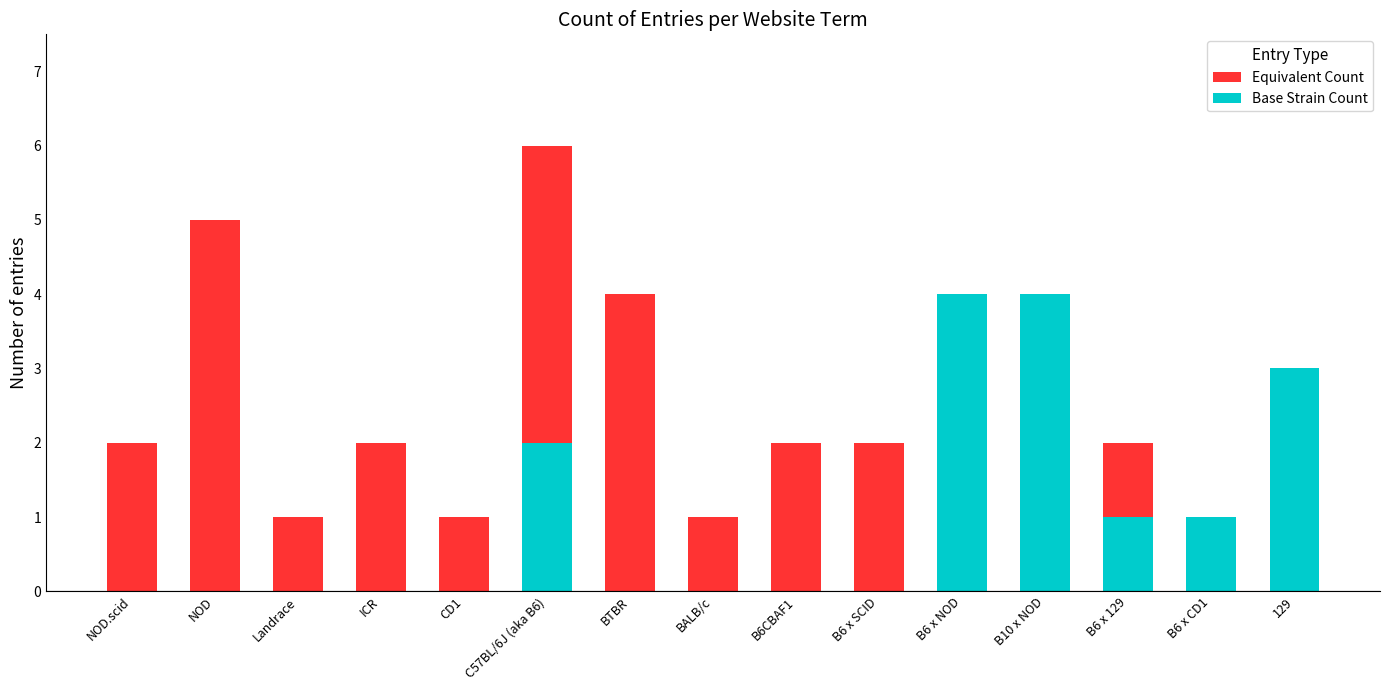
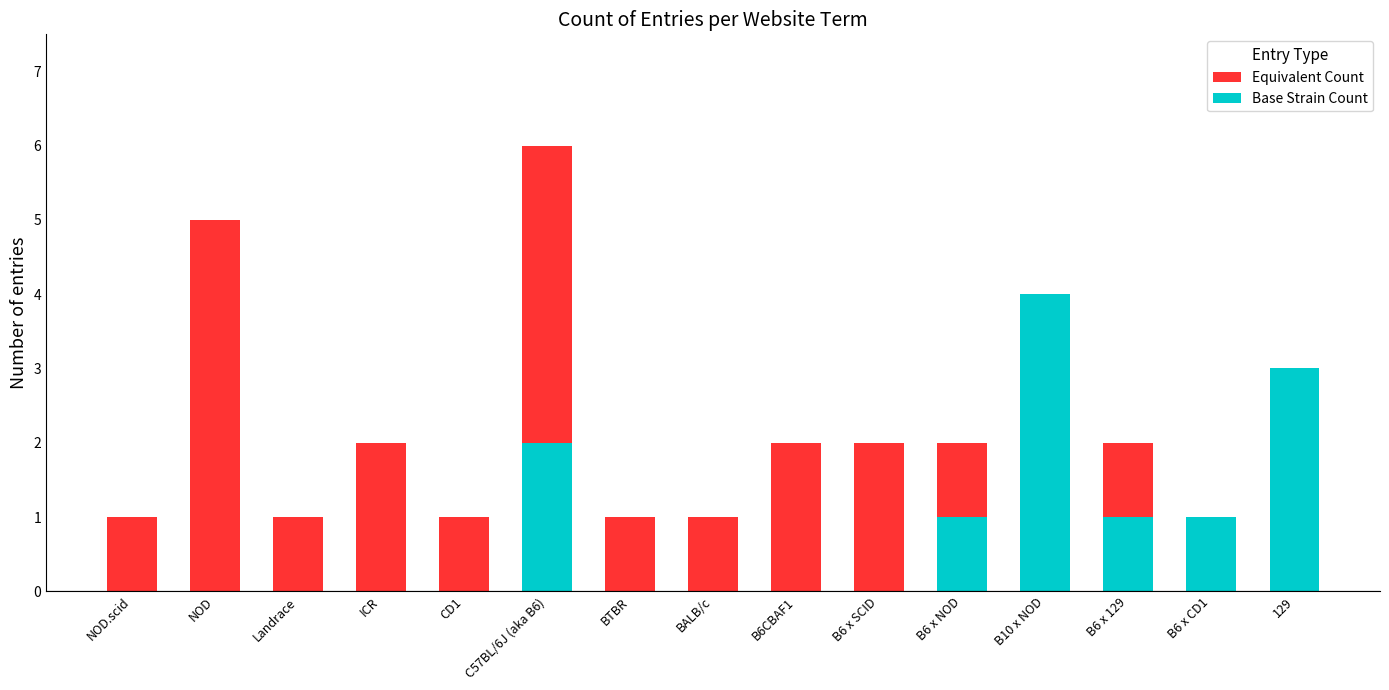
  {
    "Equivalent Count": {
-     "NOD.scid": 2,
+     "NOD.scid": 1,
      "NOD": 5,
      "Landrace": 1,
      "ICR": 2,
      "CD1": 1,
      "C57BL/6J (aka B6)": 6,
-     "BTBR": 4,
+     "BTBR": 1,
      "BALB/c": 1,
      "B6CBAF1": 2,
      "B6 x SCID": 2,
      "B6 x 129": 2,
      "B6 x CD1": 1
    },
    "Base Strain Count": {
      "NOD.scid": 0,
      "NOD": 0,
      "Landrace": 0,
      "ICR": 0,
      "CD1": 0,
      "BTBR": 0,
      "BALB/c": 0,
      "B6CBAF1": 0,
      "B6 x SCID": 0,
-     "B6 x NOD": 4,
+     "B6 x NOD": 1,
      "B10 x NOD": 4,
      "B6 x CD1": 1,
      "129": 3
    }
  }
